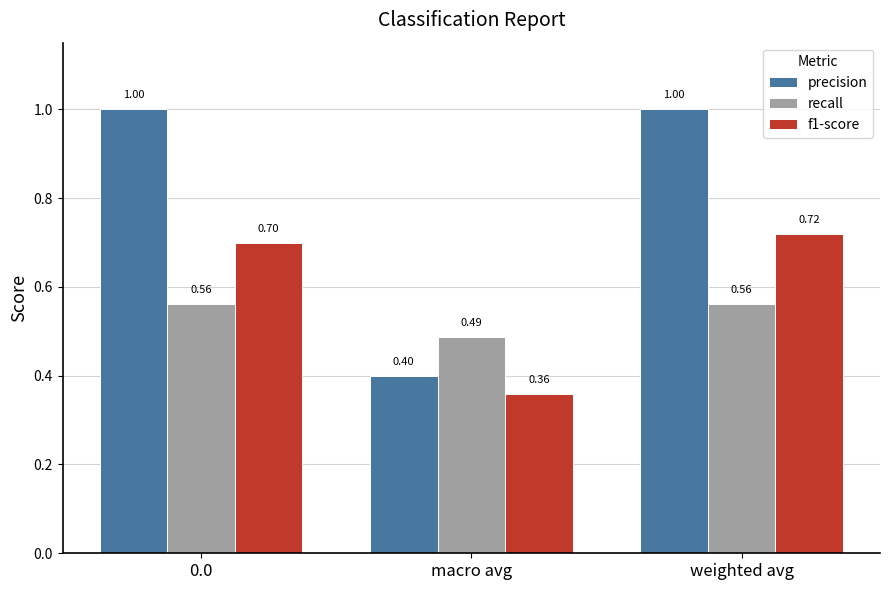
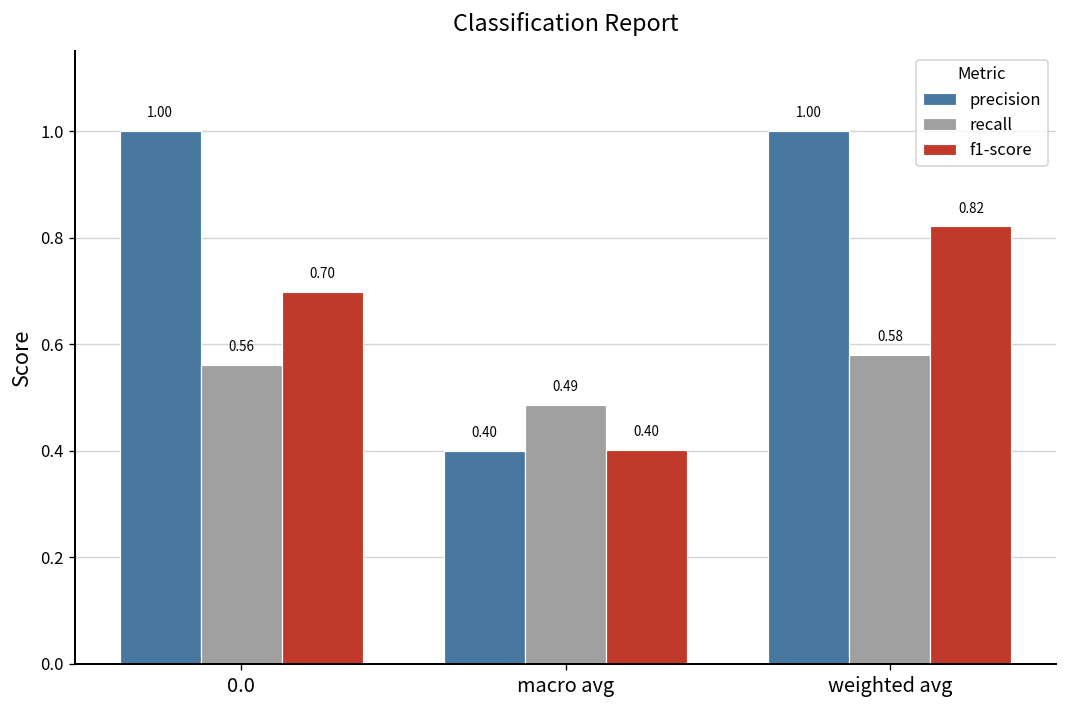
  {
    "precision": {
      "0.0": 1.00,
      "macro avg": 0.40,
      "weighted avg": 1.00
    },
    "recall": {
      "0.0": 0.56,
      "macro avg": 0.49,
-     "weighted avg": 0.56
+     "weighted avg": 0.58
    },
    "f1-score": {
      "0.0": 0.70,
-     "macro avg": 0.36,
-     "weighted avg": 0.72
+     "macro avg": 0.40,
+     "weighted avg": 0.82
    }
  }
